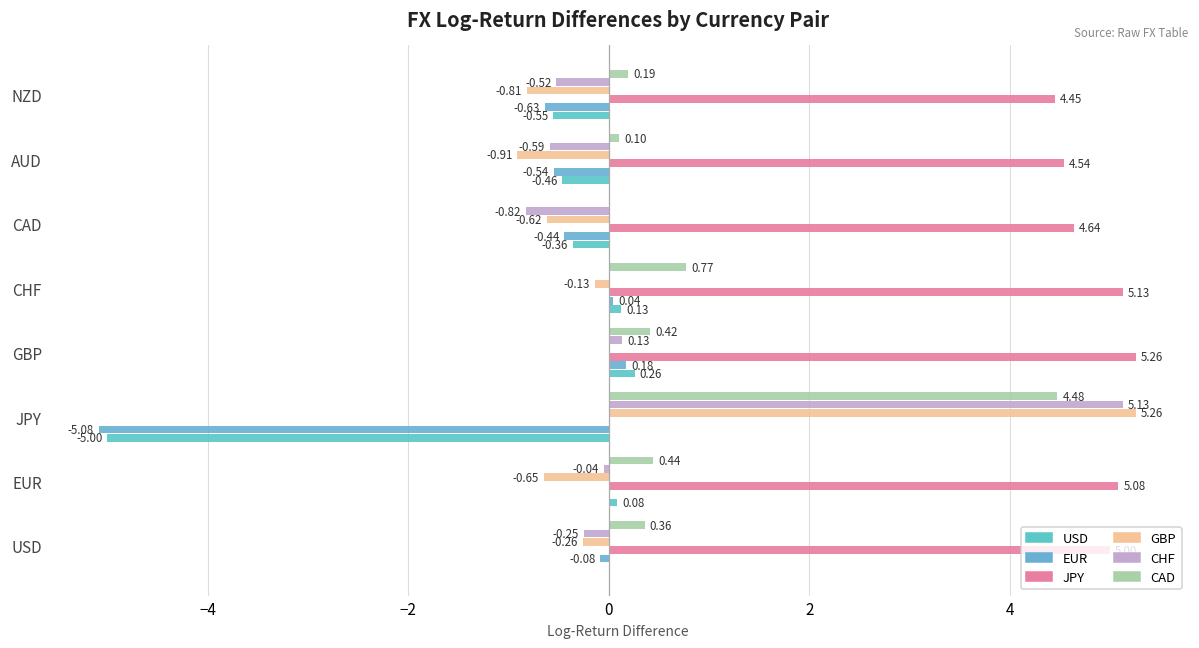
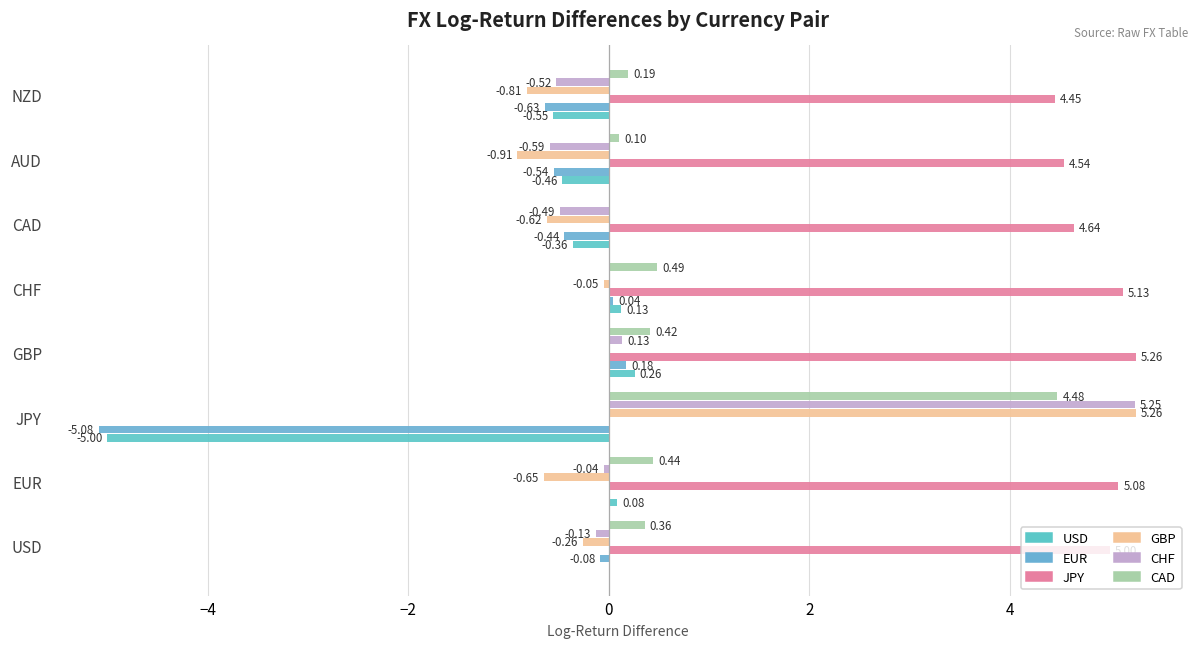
  {
    "JPY": {
      "NZD": 4.45,
      "AUD": 4.54,
      "CAD": 4.64,
      "CHF": 5.13,
      "GBP": 5.26,
      "EUR": 5.08
    },
    "GBP": {
      "NZD": -0.81,
      "AUD": -0.91,
      "CAD": -0.62,
-     "CHF": -0.13,
+     "CHF": -0.05,
      "JPY": 5.26,
      "EUR": -0.65
    },
    "CHF": {
      "NZD": -0.52,
      "AUD": -0.59,
-     "CAD": -0.82,
+     "CAD": -0.49,
      "GBP": 0.13,
-     "JPY": 5.13,
+     "JPY": 5.25,
      "EUR": -0.04,
-     "USD": -0.25
+     "USD": -0.13
    },
    "CAD": {
      "NZD": 0.19,
      "AUD": 0.10,
-     "CHF": 0.77,
+     "CHF": 0.49,
      "GBP": 0.42,
      "JPY": 4.48,
      "EUR": 0.44,
      "USD": 0.36
    }
  }
